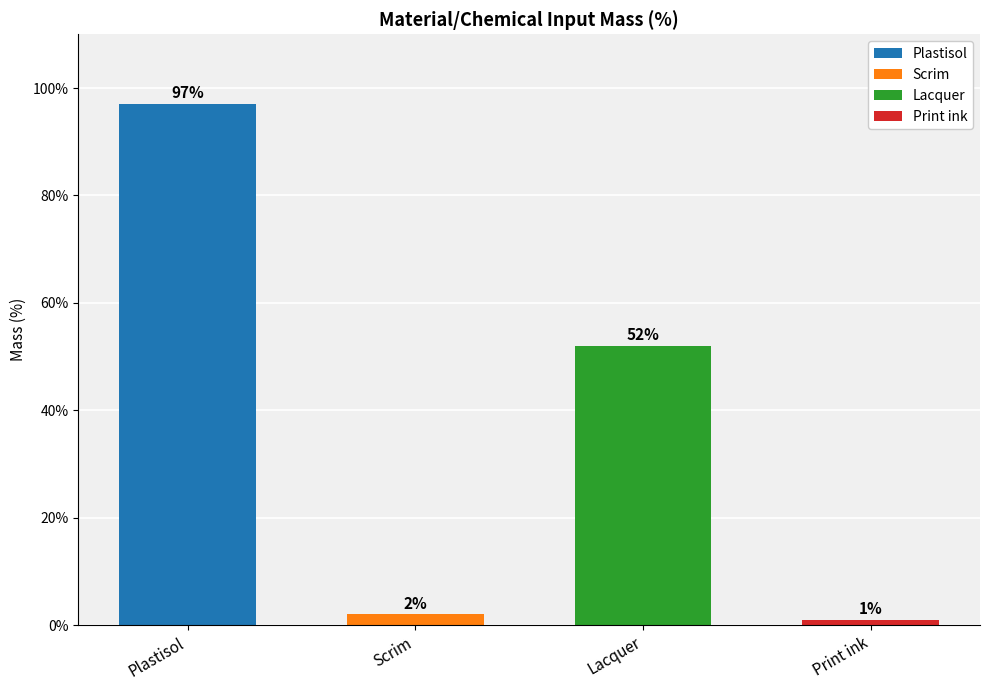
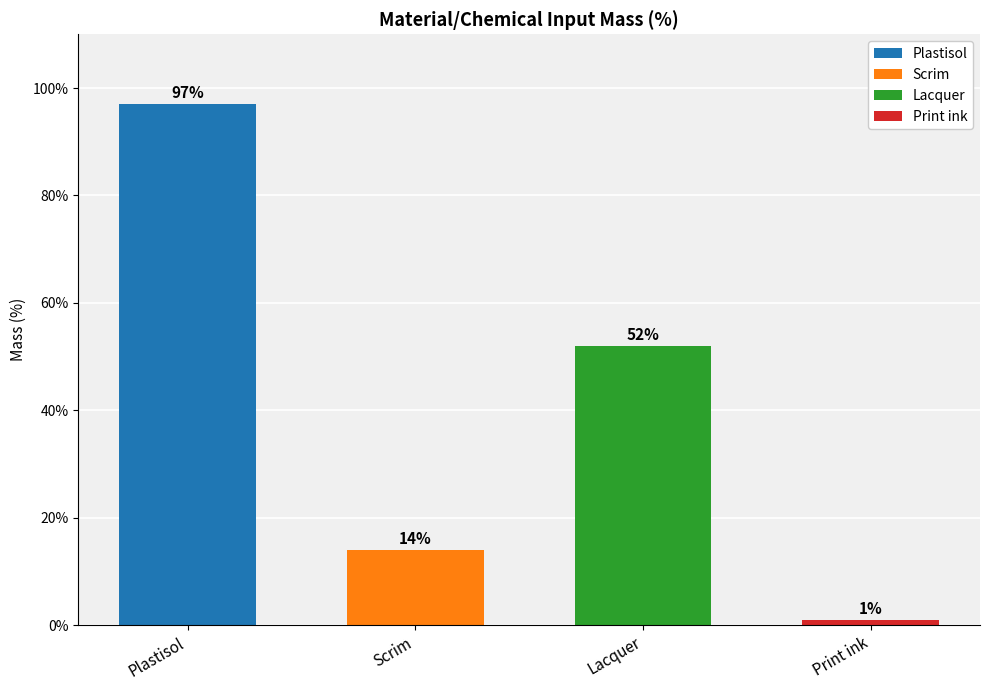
  {
    "Plastisol": "97%",
-   "Scrim": "2%",
+   "Scrim": "14%",
    "Lacquer": "52%",
    "Print ink": "1%"
  }
